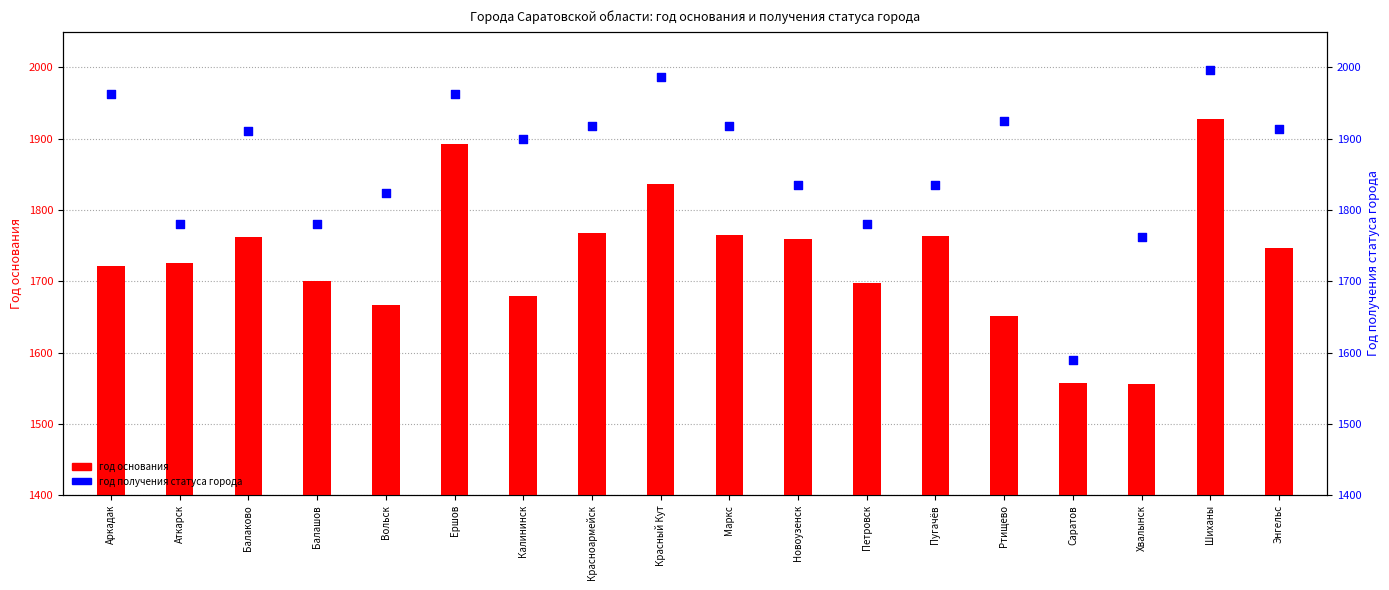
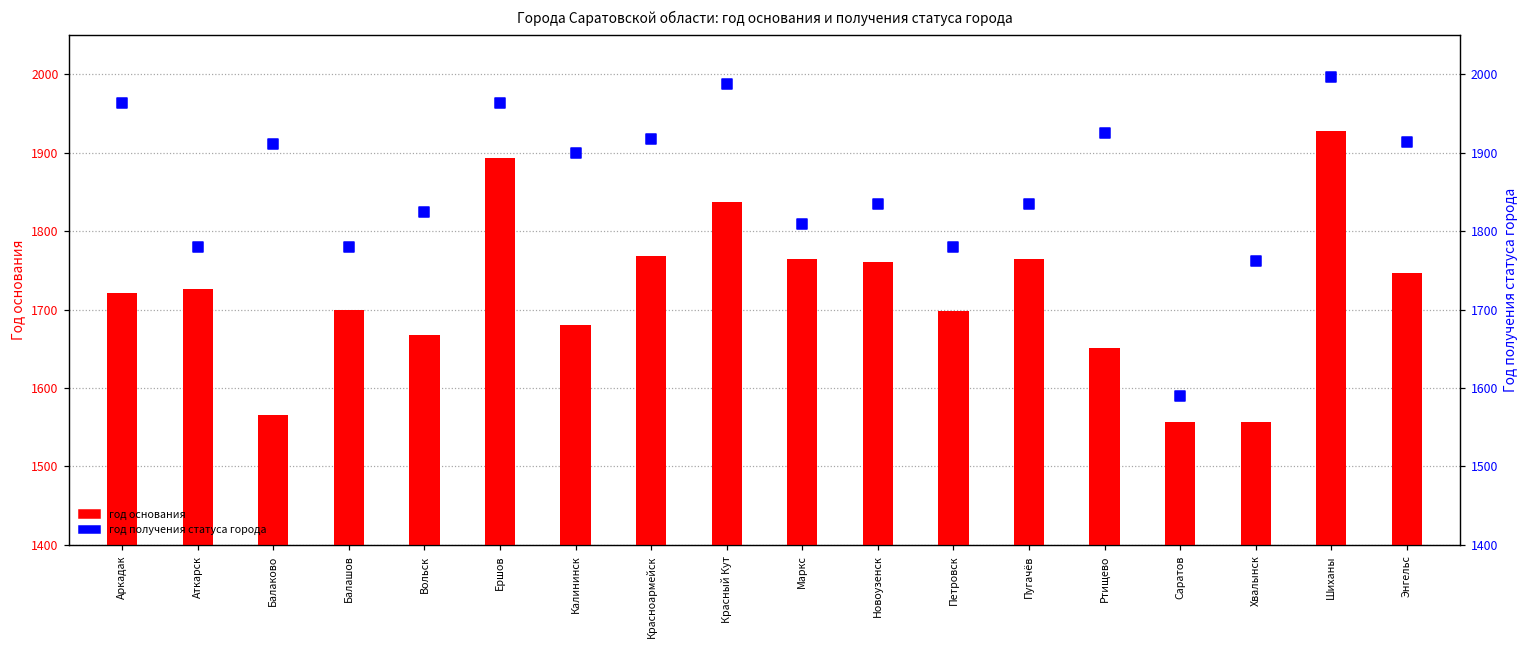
  {
    "год основания": {
      "Аркадак": 1720,
      "Аткарск": 1730,
-     "Балаково": 1760,
+     "Балаково": 1570,
      "Балашов": 1700,
      "Вольск": 1670,
      "Ершов": 1890,
      "Калининск": 1680,
      "Красноармейск": 1770,
      "Красный Кут": 1840,
      "Маркс": 1770,
      "Новоузенск": 1760,
      "Петровск": 1700,
      "Пугачёв": 1760,
      "Ртищево": 1650,
      "Саратов": 1560,
      "Хвалынск": 1560,
      "Шиханы": 1930,
      "Энгельс": 1750
    },
    "год получения статуса города": {
-     "Маркс": 1920
+     "Маркс": 1810
    }
  }
